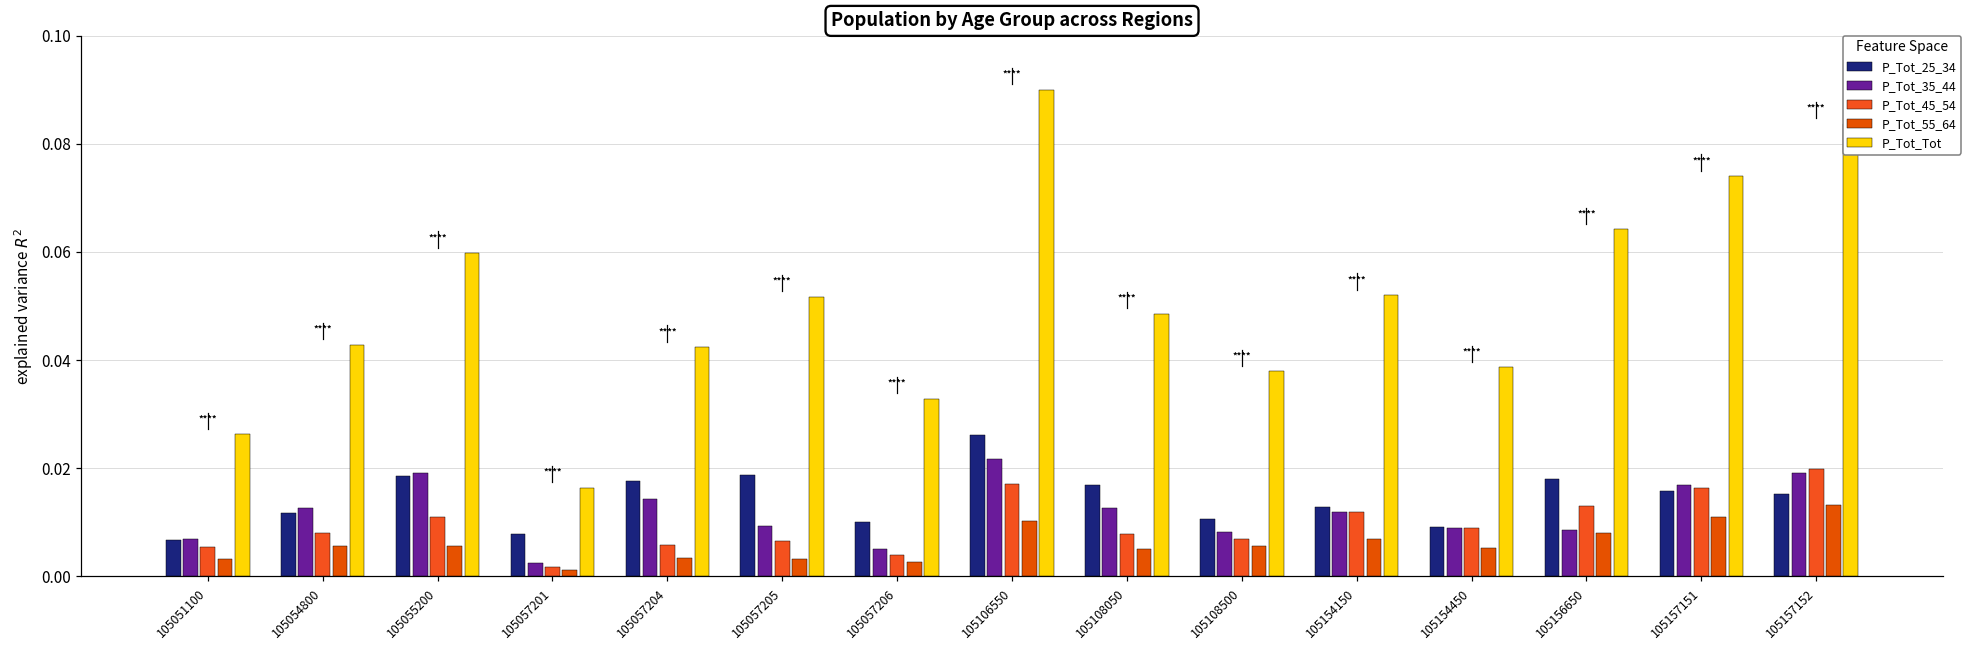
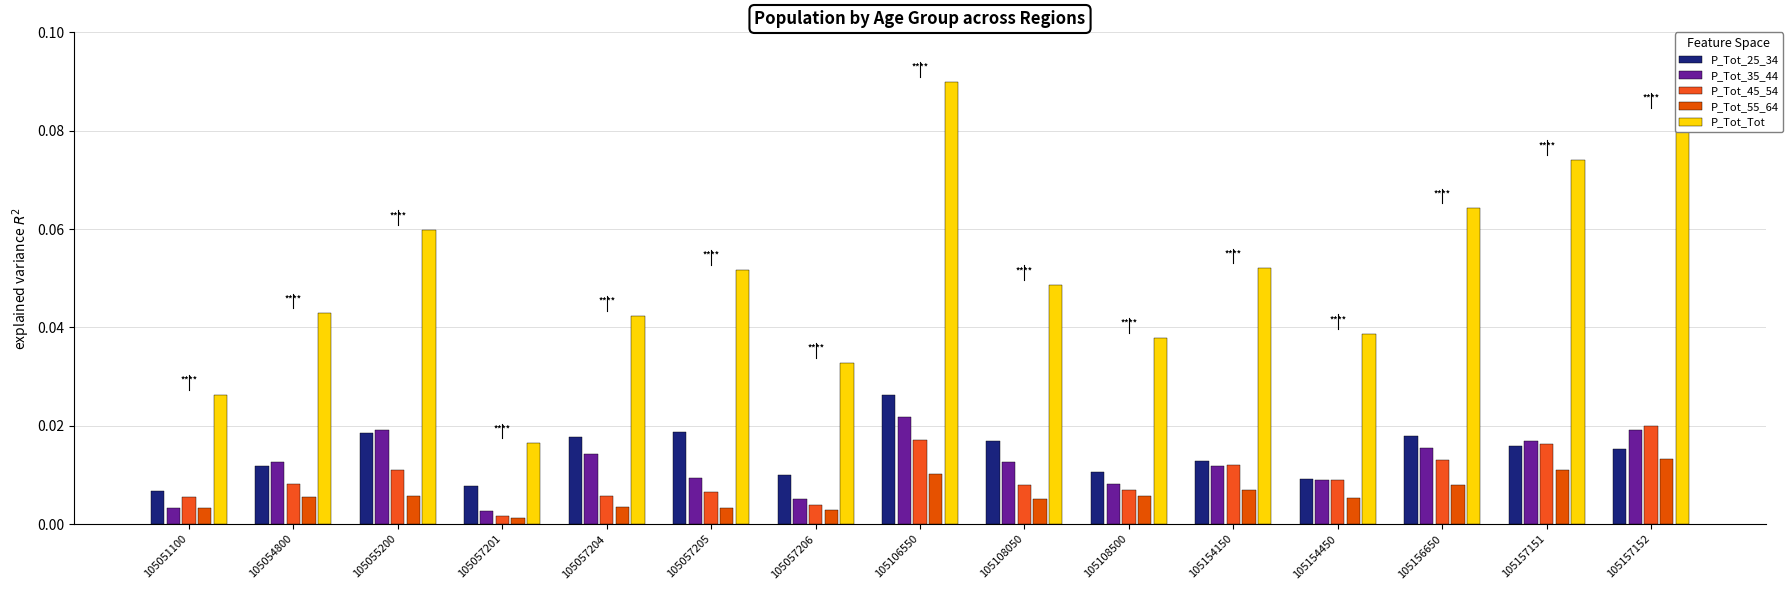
  {
    "P_Tot_25_34": {
      "105051100": 0.007,
      "105054800": 0.012,
      "105055200": 0.019,
      "105057201": 0.008,
      "105057204": 0.018,
      "105057205": 0.019,
      "105057206": 0.010,
      "105106550": 0.026,
      "105108050": 0.017,
      "105108500": 0.011,
      "105154150": 0.013,
      "105154450": 0.009,
      "105156650": 0.018,
      "105157151": 0.016,
      "105157152": 0.015
    },
    "P_Tot_35_44": {
-     "105051100": 0.007,
+     "105051100": 0.003,
      "105054800": 0.013,
      "105055200": 0.019,
      "105057201": 0.003,
      "105057204": 0.014,
      "105057205": 0.009,
      "105057206": 0.005,
      "105106550": 0.022,
      "105108050": 0.013,
      "105108500": 0.008,
      "105154150": 0.012,
      "105154450": 0.009,
-     "105156650": 0.009,
+     "105156650": 0.016,
      "105157151": 0.017,
      "105157152": 0.019
    },
    "P_Tot_Tot": {
      "105051100": 0.026,
      "105054800": 0.043,
      "105055200": 0.060,
      "105057201": 0.016,
      "105057204": 0.042,
      "105057205": 0.052,
      "105057206": 0.033,
      "105106550": 0.090,
      "105108050": 0.049,
      "105108500": 0.038,
      "105154150": 0.052,
      "105154450": 0.039,
      "105156650": 0.064,
      "105157151": 0.074
    }
  }
